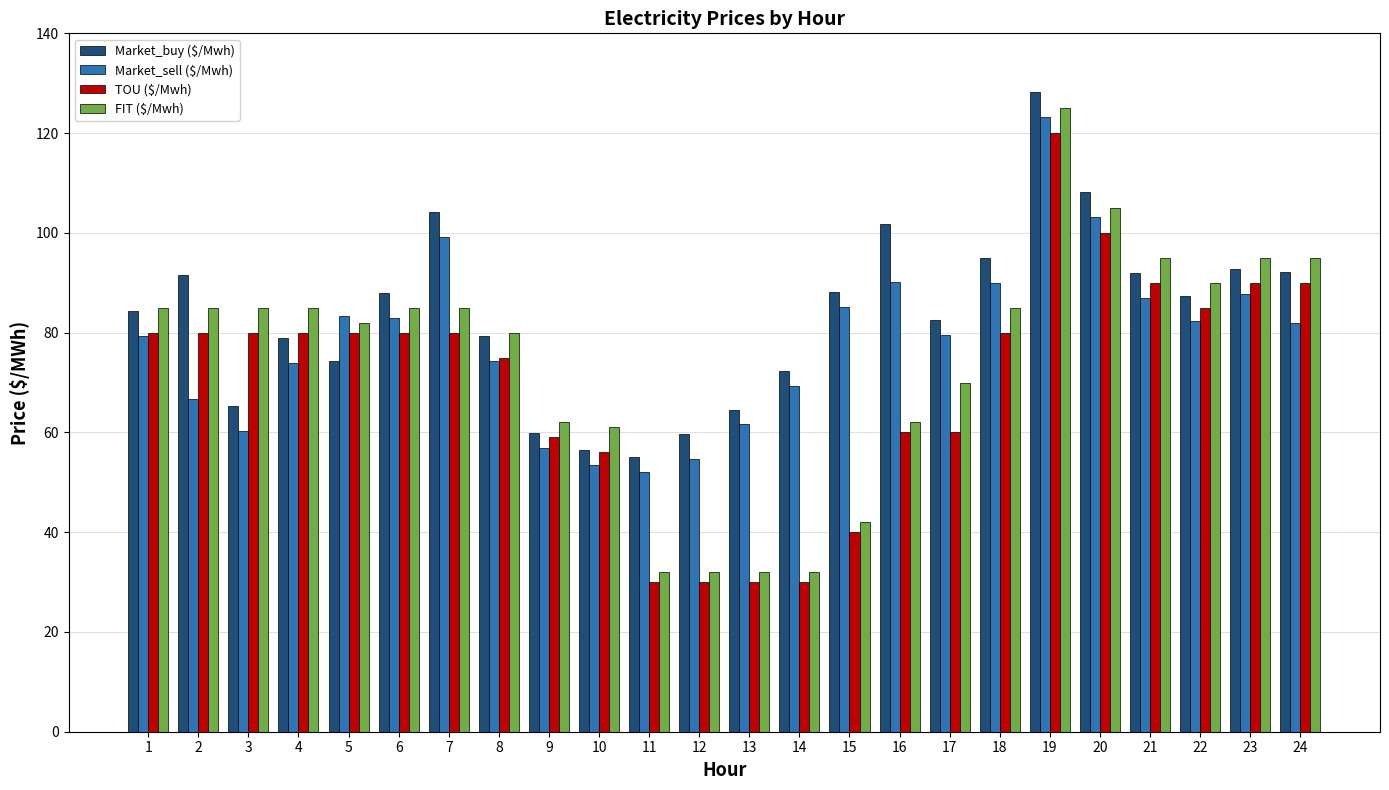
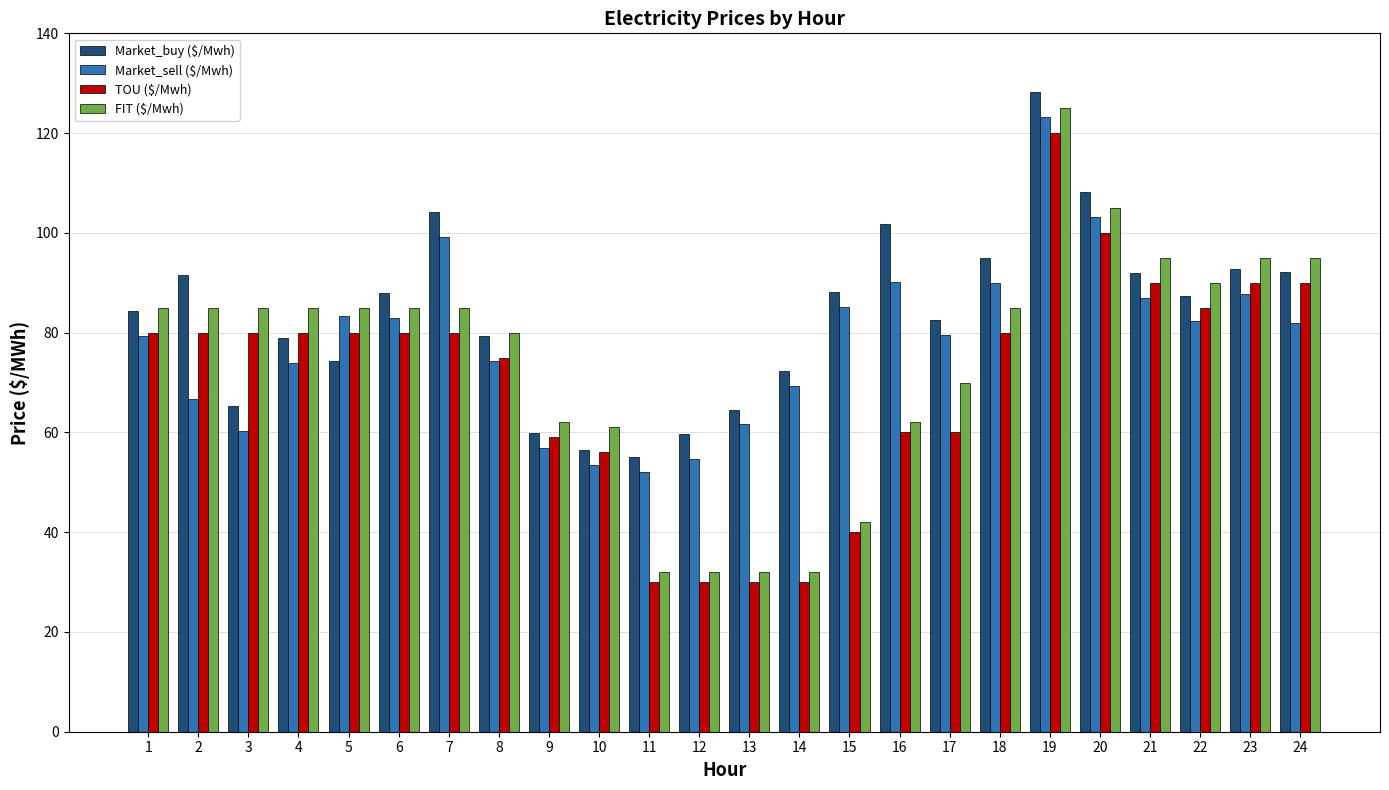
  {
    "Market_buy ($/Mwh)": {
      "1": 84,
      "2": 91,
      "3": 65,
      "4": 79,
      "5": 74,
      "6": 88,
      "7": 104,
      "8": 79,
      "9": 60,
      "10": 56,
      "11": 55,
      "12": 60,
      "13": 65,
      "14": 72,
      "15": 88,
      "16": 102,
      "17": 83,
      "18": 95,
      "19": 128,
      "20": 108,
      "21": 92,
      "22": 87,
      "23": 93,
      "24": 92
    },
    "Market_sell ($/Mwh)": {
      "1": 79,
      "2": 67,
      "3": 60,
      "4": 74,
      "5": 83,
      "6": 83,
      "7": 99,
      "8": 74,
      "9": 57,
      "10": 53,
      "11": 52,
      "12": 55,
      "13": 62,
      "14": 69,
      "15": 85,
      "16": 90,
      "17": 80,
      "18": 90,
      "19": 123,
      "20": 103,
      "21": 87,
      "22": 82,
      "23": 88,
      "24": 82
    },
    "TOU ($/Mwh)": {
      "1": 80,
      "2": 80,
      "3": 80,
      "4": 80,
      "5": 80,
      "6": 80,
      "7": 80,
      "8": 75,
      "9": 59,
      "10": 56,
      "11": 30,
      "12": 30,
      "13": 30,
      "14": 30,
      "15": 40,
      "16": 60,
      "17": 60,
      "18": 80,
      "19": 120,
      "20": 100,
      "21": 90,
      "22": 85,
      "23": 90,
      "24": 90
    },
    "FIT ($/Mwh)": {
      "1": 85,
      "2": 85,
      "3": 85,
      "4": 85,
-     "5": 82,
+     "5": 85,
      "6": 85,
      "7": 85,
      "8": 80,
      "9": 62,
      "10": 61,
      "11": 32,
      "12": 32,
      "13": 32,
      "14": 32,
      "15": 42,
      "16": 62,
      "17": 70,
      "18": 85,
      "19": 125,
      "20": 105,
      "21": 95,
      "22": 90,
      "23": 95,
      "24": 95
    }
  }
